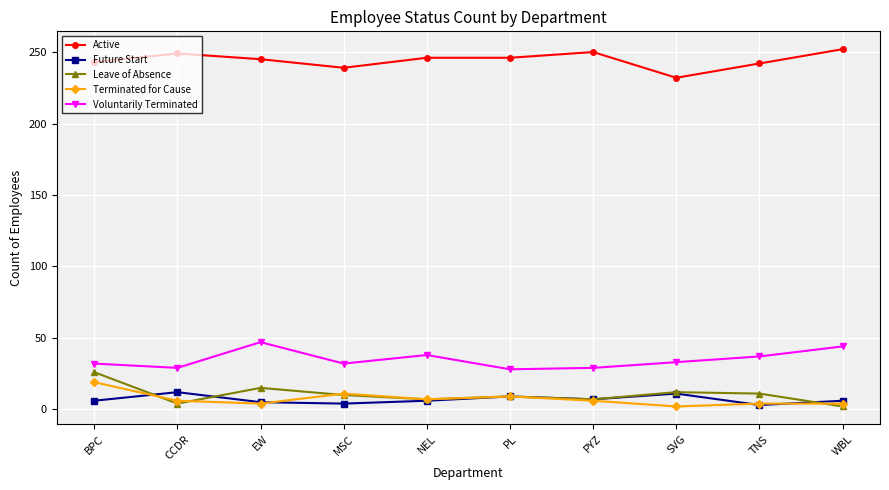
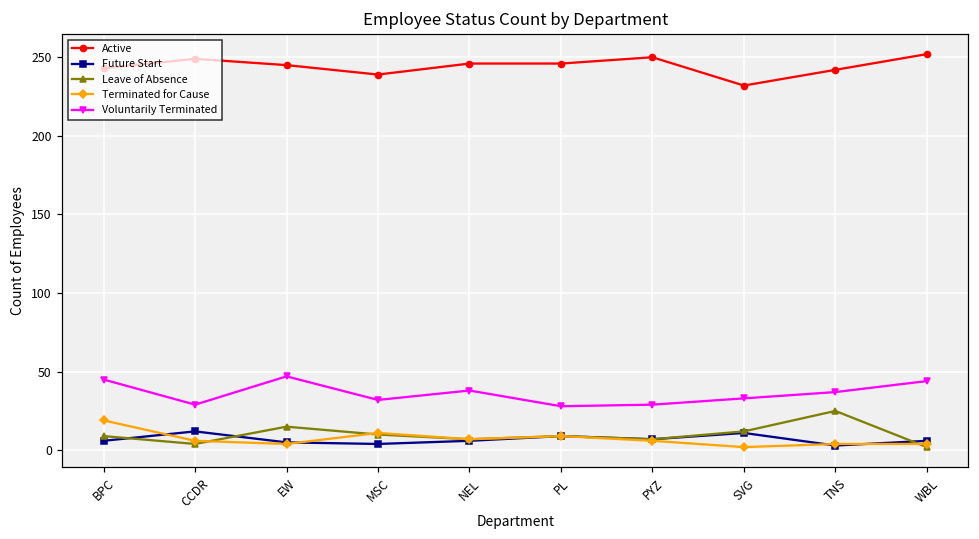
  {
    "Active": {
      "EW": 245,
      "MSC": 239,
      "NEL": 246,
      "PL": 246,
      "PYZ": 250,
      "SVG": 232,
      "TNS": 242,
      "WBL": 252
    },
    "Future Start": {
      "BPC": 6,
      "CCDR": 12,
      "MSC": 4,
      "WBL": 6
    },
    "Leave of Absence": {
-     "BPC": 26,
+     "BPC": 9,
      "CCDR": 4,
      "EW": 15,
-     "TNS": 11,
+     "TNS": 25,
      "WBL": 2
    },
    "Terminated for Cause": {
      "BPC": 19,
      "CCDR": 6,
      "SVG": 2,
      "WBL": 4
    },
    "Voluntarily Terminated": {
-     "BPC": 32,
+     "BPC": 45,
      "CCDR": 29,
      "EW": 47,
      "MSC": 32,
      "NEL": 38,
      "PL": 28,
      "PYZ": 29,
      "SVG": 33,
      "TNS": 37,
      "WBL": 44
    }
  }
